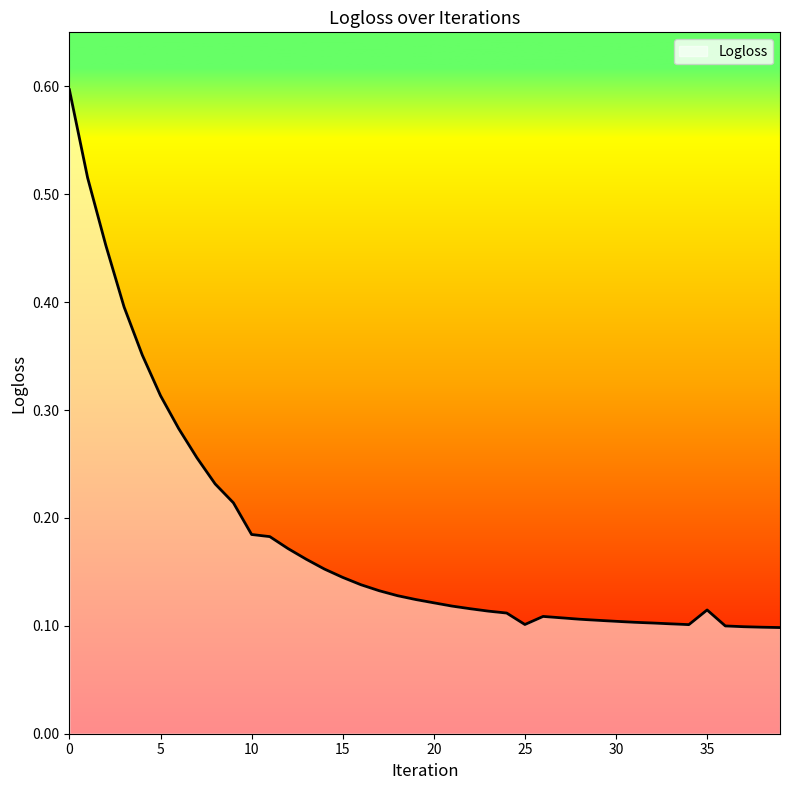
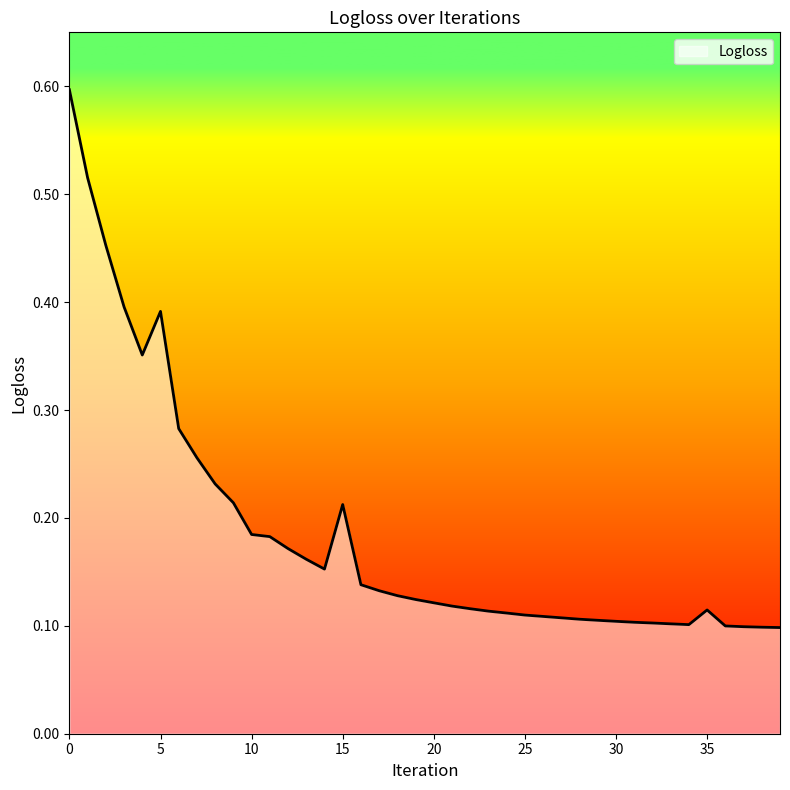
  {
    "0": 0.597,
-   "5": 0.313,
+   "5": 0.391,
    "10": 0.185,
-   "15": 0.145,
+   "15": 0.212,
    "20": 0.121,
-   "25": 0.101,
+   "25": 0.110,
    "30": 0.104,
    "35": 0.115
  }
